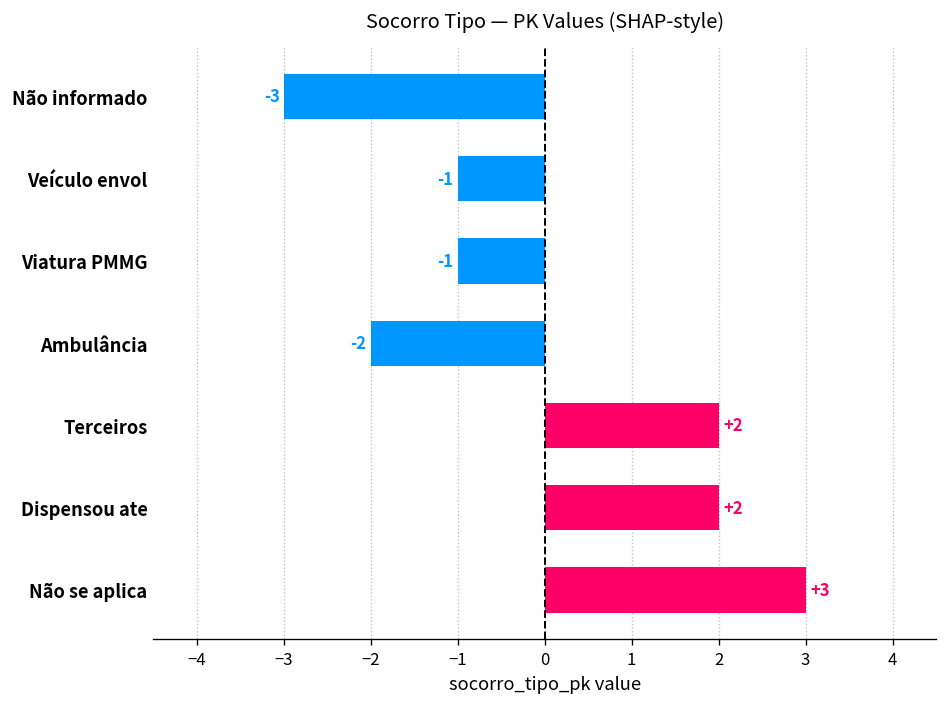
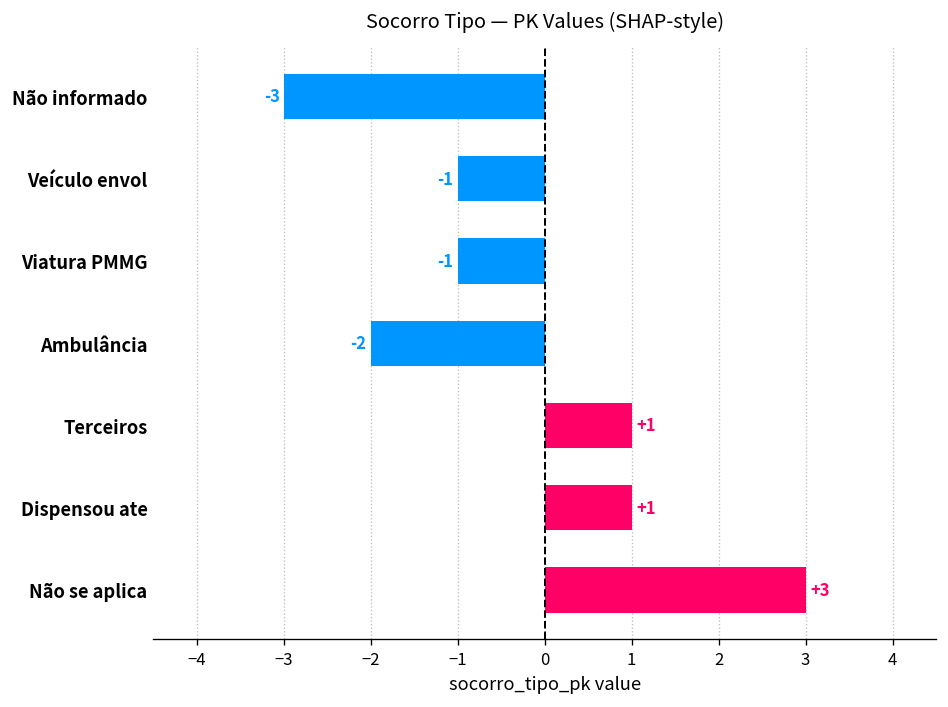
  {
    "Não informado": "-3",
    "Veículo envol": "-1",
    "Viatura PMMG": "-1",
    "Ambulância": "-2",
-   "Terceiros": "+2",
-   "Dispensou ate": "+2",
+   "Terceiros": "+1",
+   "Dispensou ate": "+1",
    "Não se aplica": "+3"
  }
